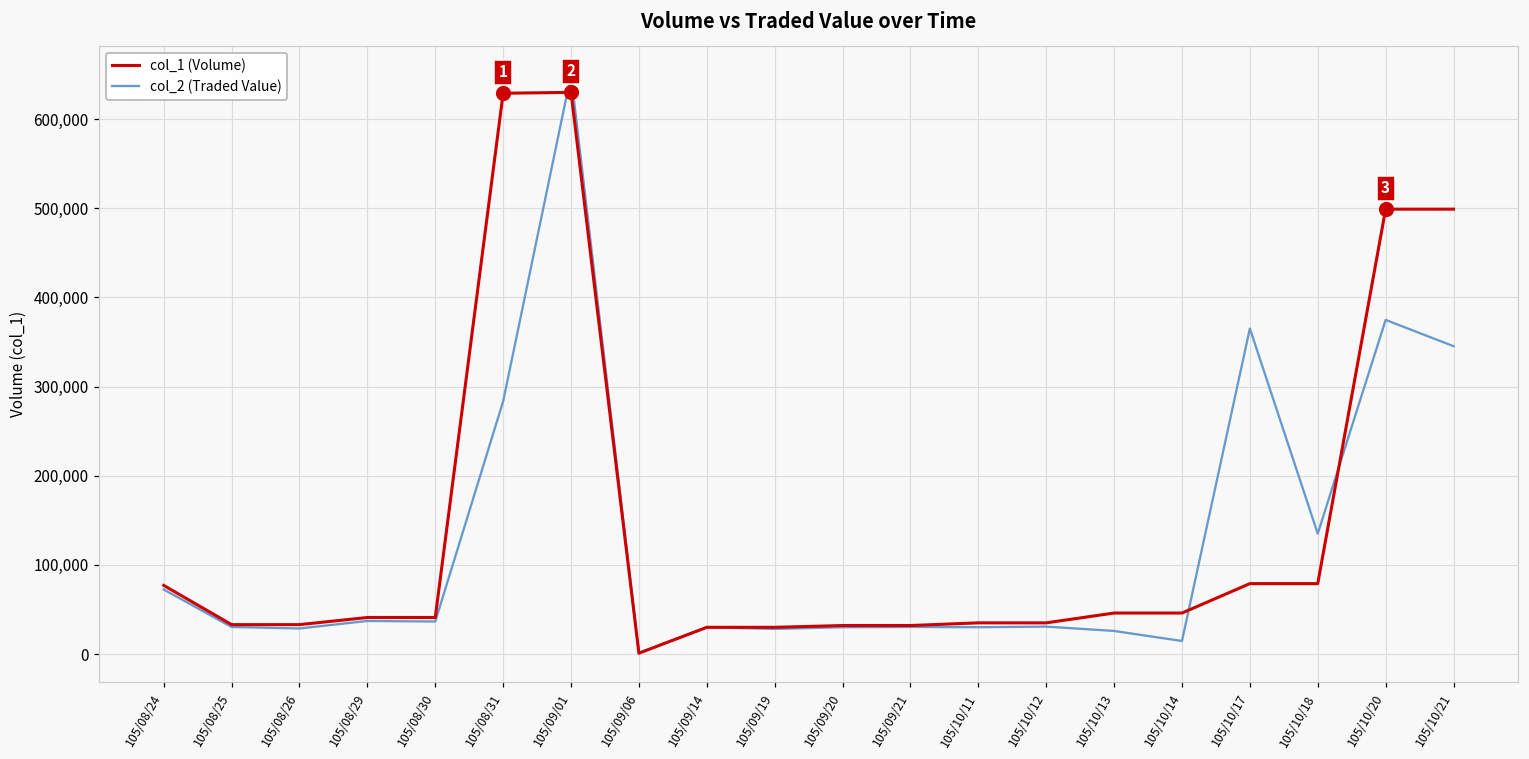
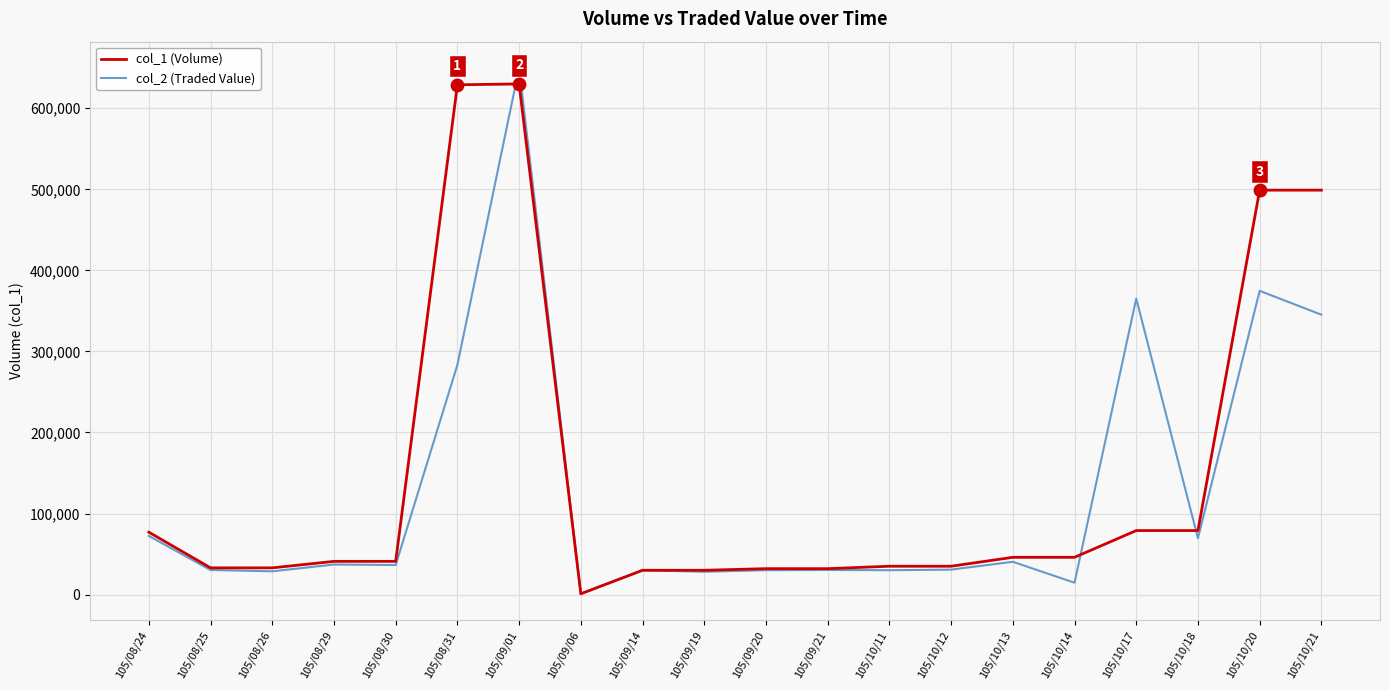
  {
    "col_2 (Traded Value)": {
      "105/08/24": "70,000",
      "105/08/26": "30,000",
      "105/08/29": "40,000",
      "105/08/30": "40,000",
      "105/08/31": "280,000",
      "105/10/11": "30,000",
      "105/10/12": "30,000",
-     "105/10/13": "30,000",
+     "105/10/13": "40,000",
      "105/10/14": "10,000",
      "105/10/17": "370,000",
-     "105/10/18": "140,000",
+     "105/10/18": "70,000",
      "105/10/20": "370,000",
      "105/10/21": "350,000"
    }
  }
